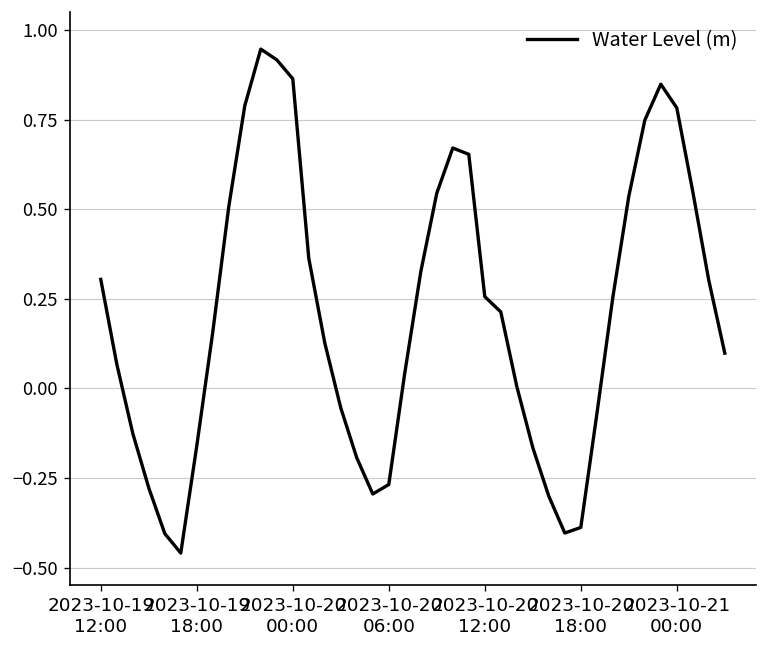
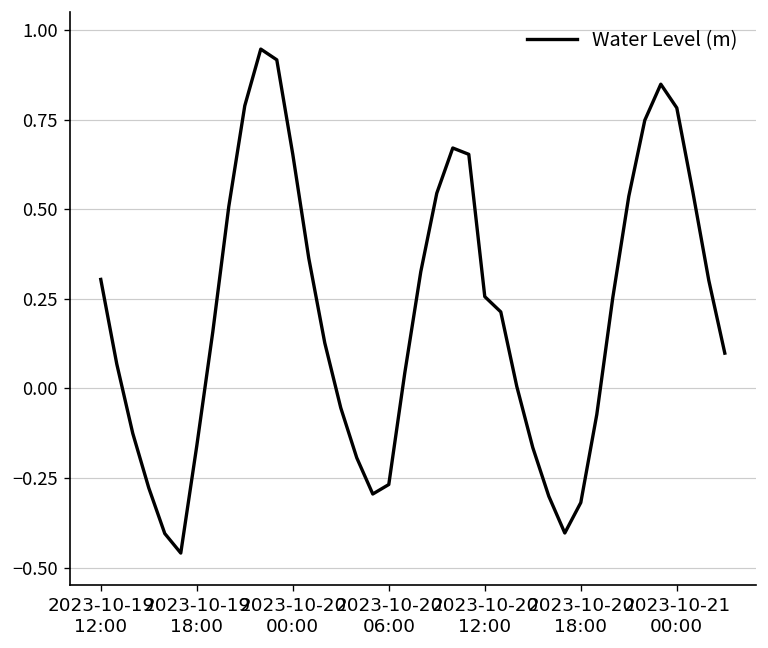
  {
    "2023-10-19 12:00": 0.30,
    "2023-10-19 18:00": -0.16,
-   "2023-10-20 00:00": 0.86,
+   "2023-10-20 00:00": 0.65,
    "2023-10-20 06:00": -0.27,
    "2023-10-20 12:00": 0.26,
-   "2023-10-20 18:00": -0.39,
+   "2023-10-20 18:00": -0.32,
    "2023-10-21 00:00": 0.78
  }
